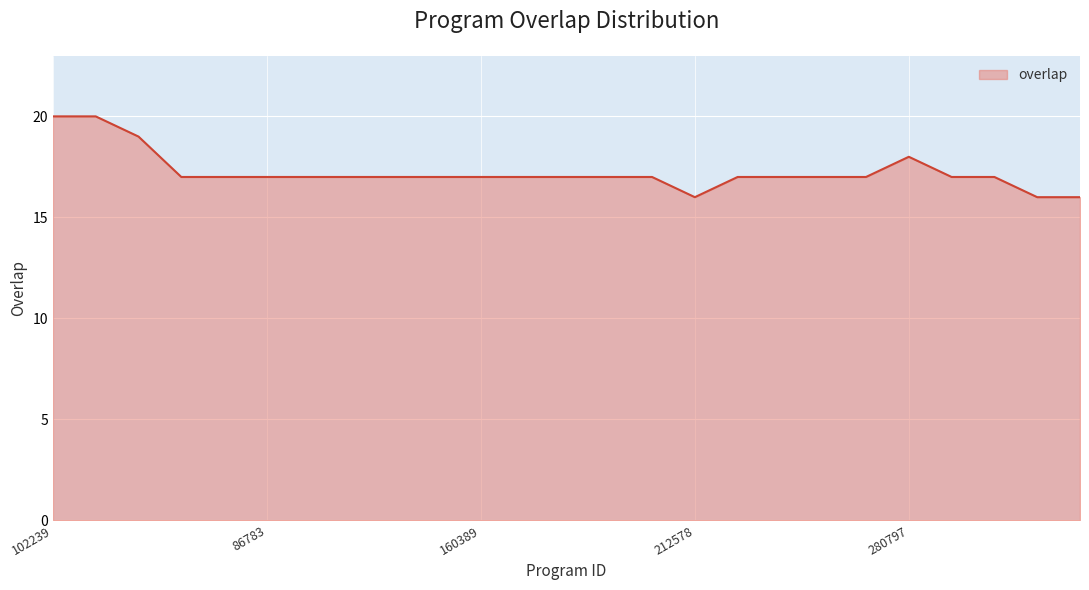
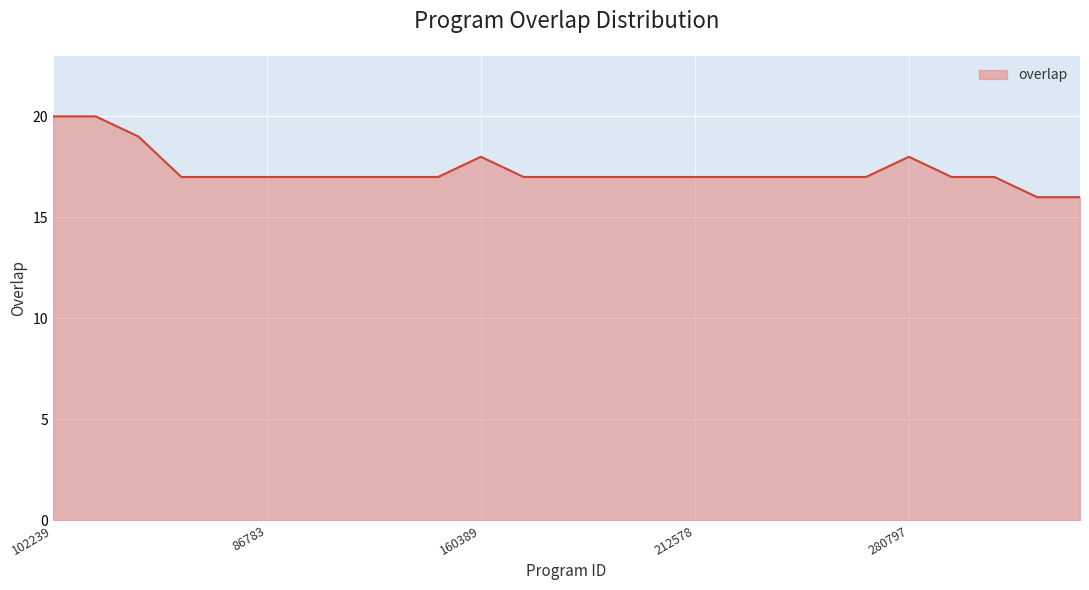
  {
    "102239": 20,
    "86783": 17,
-   "160389": 17,
-   "212578": 16,
+   "160389": 18,
+   "212578": 17,
    "280797": 18
  }
